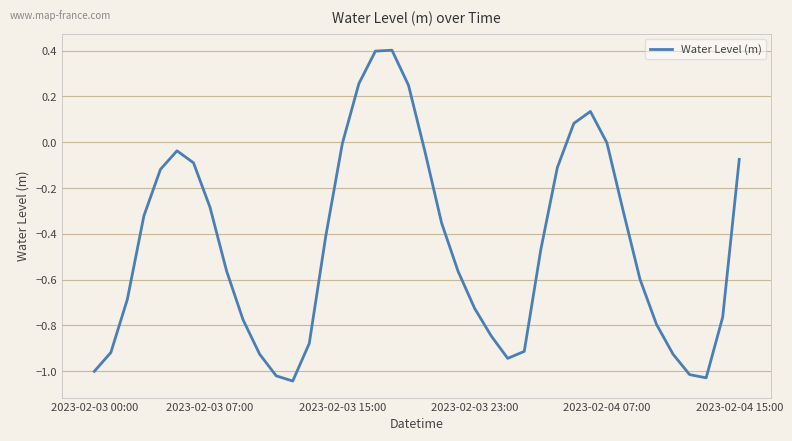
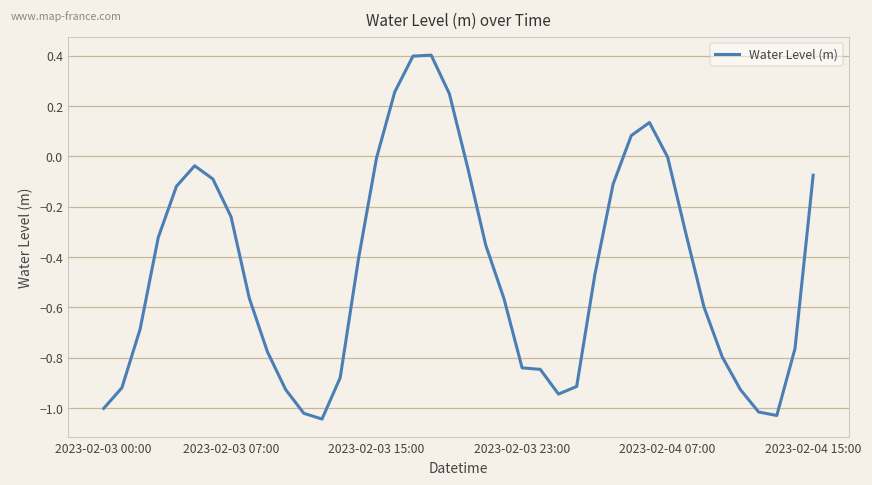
  {
    "2023-02-03 00:00": -1.00,
-   "2023-02-03 07:00": -0.28,
+   "2023-02-03 07:00": -0.24,
    "2023-02-03 15:00": -0.01,
-   "2023-02-03 23:00": -0.73,
+   "2023-02-03 23:00": -0.84,
    "2023-02-04 07:00": 0.00,
    "2023-02-04 15:00": -0.07
  }
